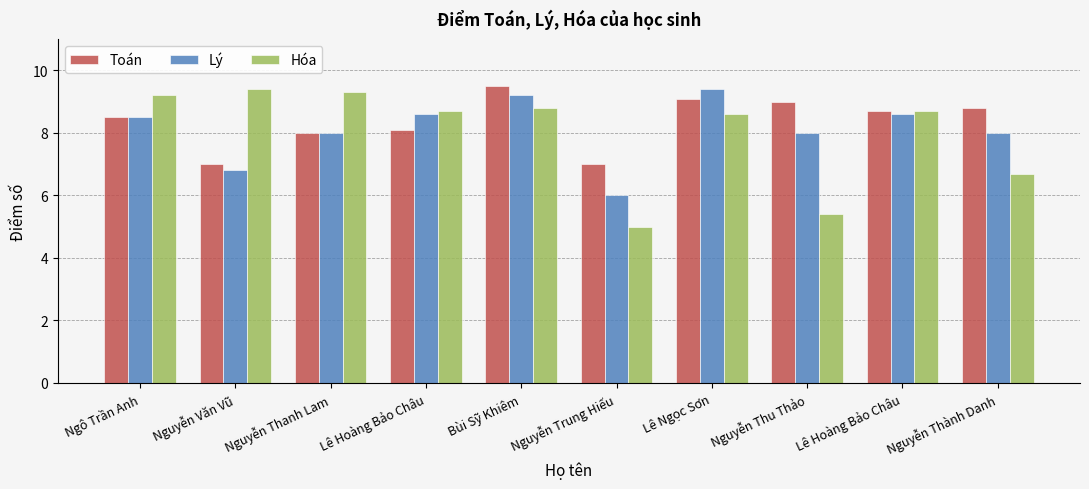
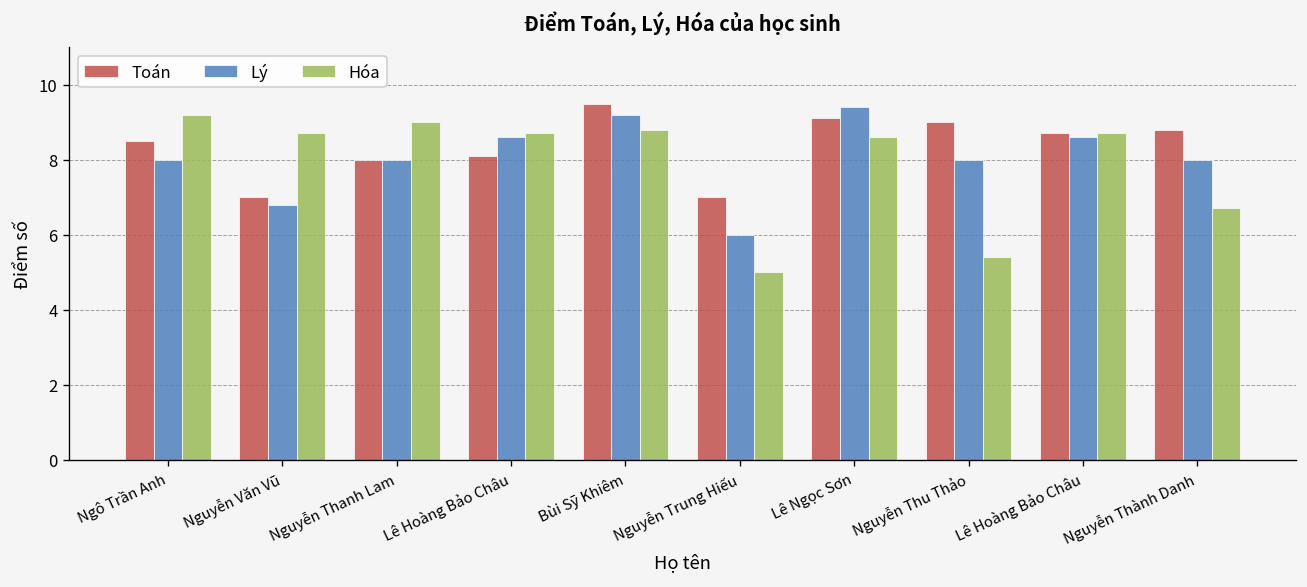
  {
    "Toán": {
      "Ngô Trần Anh": 8.5,
      "Nguyễn Văn Vũ": 7.0,
      "Nguyễn Thanh Lam": 8.0,
      "Bùi Sỹ Khiêm": 9.5,
      "Nguyễn Trung Hiếu": 7.0,
      "Lê Ngọc Sơn": 9.1,
      "Nguyễn Thu Thảo": 9.0,
      "Nguyễn Thành Danh": 8.8
    },
    "Lý": {
-     "Ngô Trần Anh": 8.5,
+     "Ngô Trần Anh": 8.0,
      "Nguyễn Văn Vũ": 6.8,
      "Nguyễn Thanh Lam": 8.0,
      "Bùi Sỹ Khiêm": 9.2,
      "Nguyễn Trung Hiếu": 6.0,
      "Lê Ngọc Sơn": 9.4,
      "Nguyễn Thu Thảo": 8.0,
      "Nguyễn Thành Danh": 8.0
    },
    "Hóa": {
      "Ngô Trần Anh": 9.2,
-     "Nguyễn Văn Vũ": 9.4,
-     "Nguyễn Thanh Lam": 9.3,
+     "Nguyễn Văn Vũ": 8.7,
+     "Nguyễn Thanh Lam": 9.0,
      "Bùi Sỹ Khiêm": 8.8,
      "Nguyễn Trung Hiếu": 5.0,
      "Lê Ngọc Sơn": 8.6,
      "Nguyễn Thu Thảo": 5.4,
      "Nguyễn Thành Danh": 6.7
    }
  }
